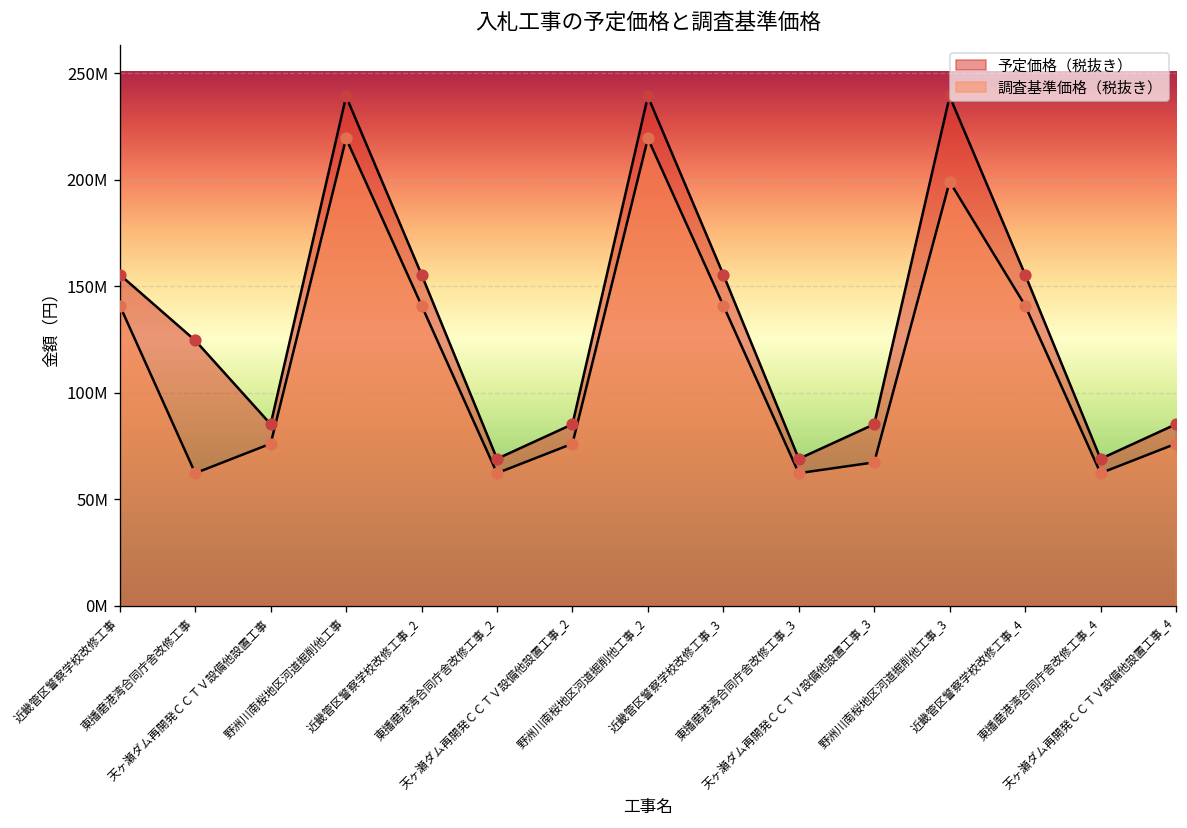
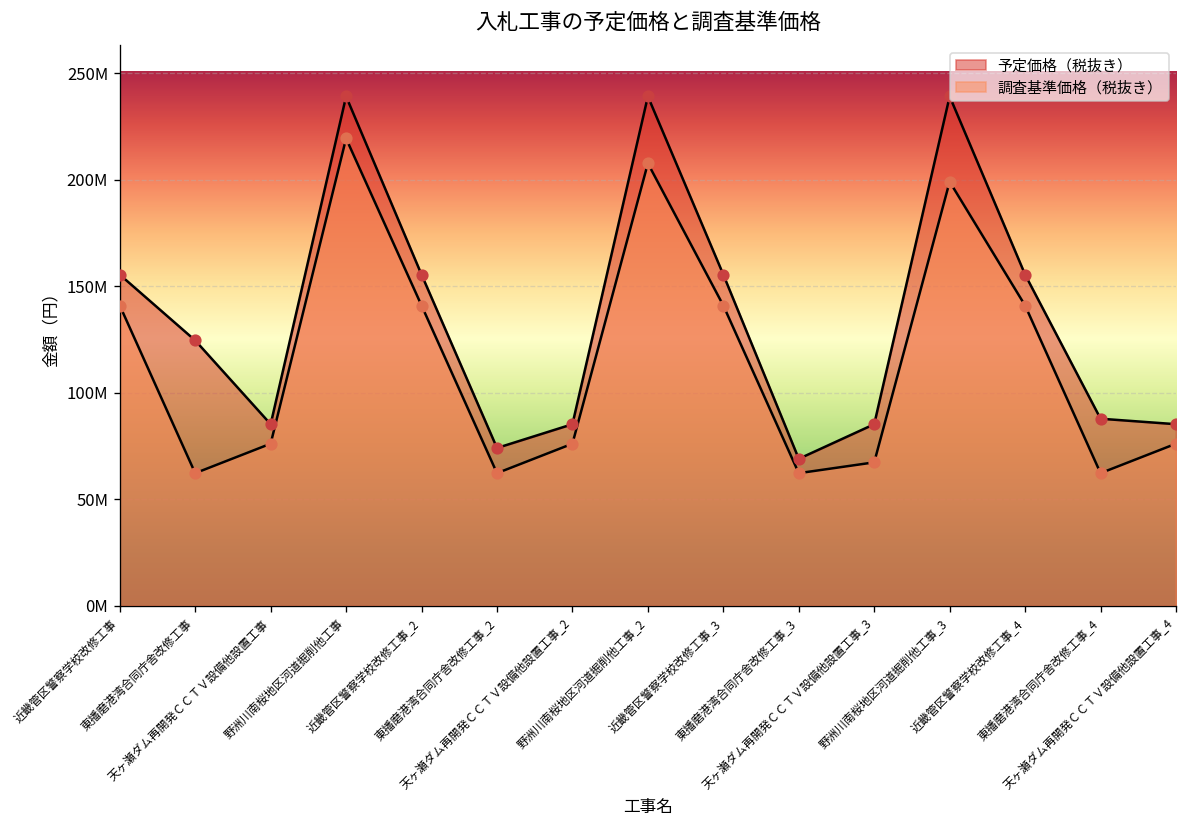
  {
    "予定価格（税抜き）": {
      "近畿管区警察学校改修工事": 156000000,
      "東播磨港湾合同庁舎改修工事": 125000000,
      "天ヶ瀬ダム再開発ＣＣＴＶ設備他設置工事": 85000000,
      "野洲川南桜地区河道掘削他工事": 239000000,
      "近畿管区警察学校改修工事_2": 156000000,
-     "東播磨港湾合同庁舎改修工事_2": 69000000,
+     "東播磨港湾合同庁舎改修工事_2": 74000000,
      "天ヶ瀬ダム再開発ＣＣＴＶ設備他設置工事_2": 85000000,
      "野洲川南桜地区河道掘削他工事_2": 239000000,
      "近畿管区警察学校改修工事_3": 156000000,
      "東播磨港湾合同庁舎改修工事_3": 69000000,
      "天ヶ瀬ダム再開発ＣＣＴＶ設備他設置工事_3": 85000000,
      "近畿管区警察学校改修工事_4": 156000000,
-     "東播磨港湾合同庁舎改修工事_4": 69000000,
+     "東播磨港湾合同庁舎改修工事_4": 88000000,
      "天ヶ瀬ダム再開発ＣＣＴＶ設備他設置工事_4": 85000000
    },
    "調査基準価格（税抜き）": {
      "近畿管区警察学校改修工事": 141000000,
      "東播磨港湾合同庁舎改修工事": 62000000,
      "天ヶ瀬ダム再開発ＣＣＴＶ設備他設置工事": 76000000,
      "野洲川南桜地区河道掘削他工事": 219000000,
      "近畿管区警察学校改修工事_2": 141000000,
      "東播磨港湾合同庁舎改修工事_2": 62000000,
      "天ヶ瀬ダム再開発ＣＣＴＶ設備他設置工事_2": 76000000,
-     "野洲川南桜地区河道掘削他工事_2": 219000000,
+     "野洲川南桜地区河道掘削他工事_2": 208000000,
      "近畿管区警察学校改修工事_3": 141000000,
      "東播磨港湾合同庁舎改修工事_3": 62000000,
      "天ヶ瀬ダム再開発ＣＣＴＶ設備他設置工事_3": 67000000,
      "野洲川南桜地区河道掘削他工事_3": 199000000,
      "近畿管区警察学校改修工事_4": 141000000,
      "東播磨港湾合同庁舎改修工事_4": 62000000,
      "天ヶ瀬ダム再開発ＣＣＴＶ設備他設置工事_4": 76000000
    }
  }
